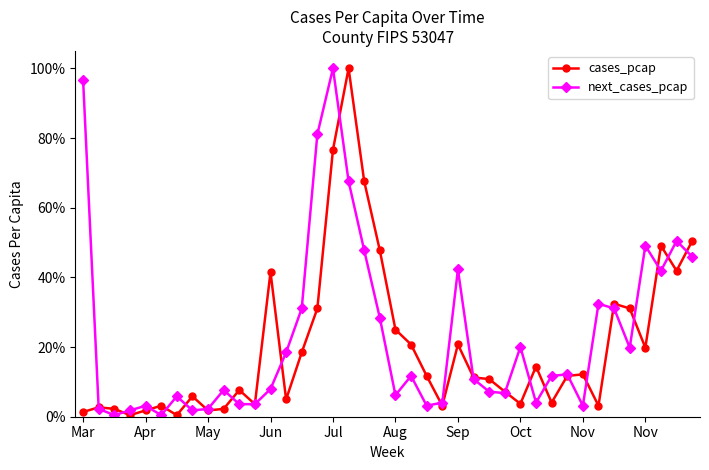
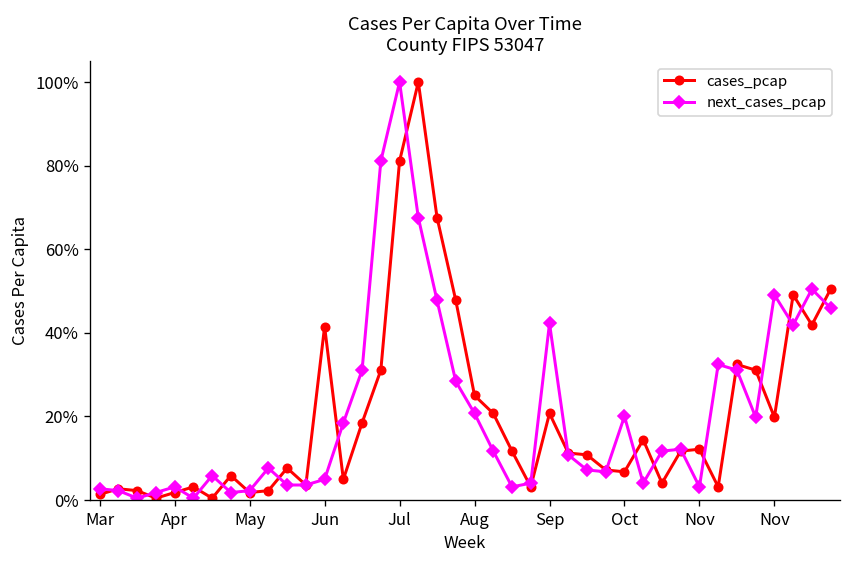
  {
    "cases_pcap": {
      "Mar": "1%",
      "Apr": "2%",
      "Jun": "42%",
-     "Jul": "77%",
+     "Jul": "81%",
      "Aug": "25%",
      "Sep": "21%",
-     "Oct": "4%"
+     "Oct": "7%"
    },
    "next_cases_pcap": {
-     "Mar": "97%",
+     "Mar": "3%",
      "Apr": "3%",
-     "Jun": "8%",
+     "Jun": "5%",
      "Jul": "100%",
-     "Aug": "6%",
+     "Aug": "21%",
      "Sep": "42%",
      "Oct": "20%"
    }
  }
